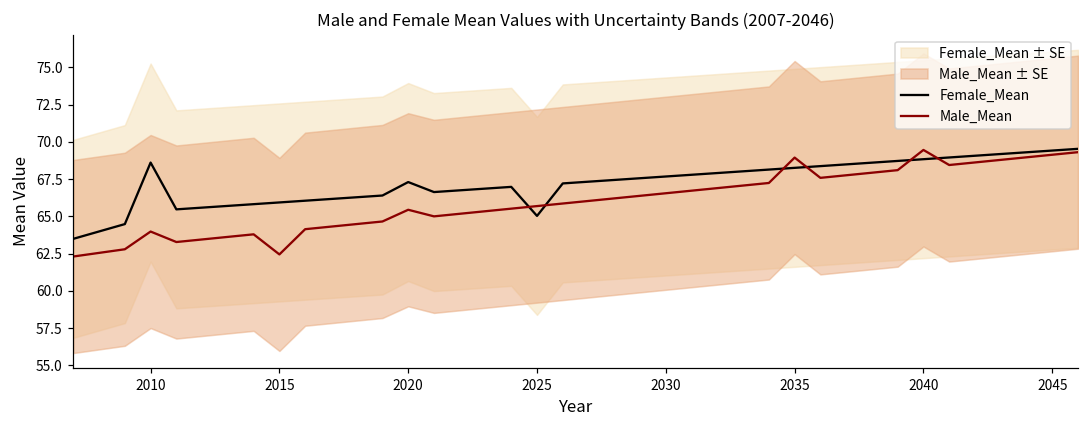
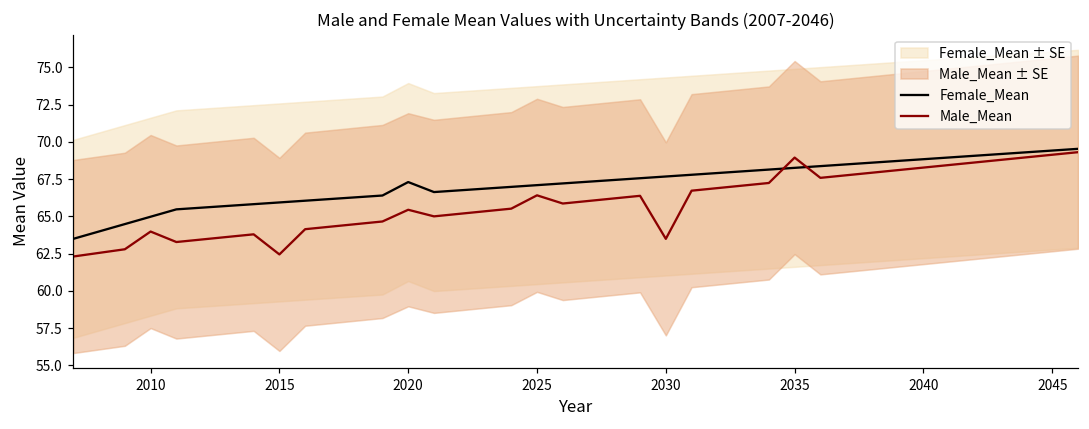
  {
    "Female_Mean": {
-     "2010": 68.6,
+     "2010": 65.0,
      "2015": 65.9,
      "2020": 67.3,
-     "2025": 65.0,
+     "2025": 67.1,
      "2030": 67.7,
      "2035": 68.3,
      "2040": 68.8,
      "2045": 69.4
    },
    "Male_Mean": {
      "2010": 64.0,
      "2015": 62.4,
      "2020": 65.4,
-     "2025": 65.7,
-     "2030": 66.6,
+     "2025": 66.4,
+     "2030": 63.5,
      "2035": 68.9,
-     "2040": 69.5,
+     "2040": 68.3,
      "2045": 69.1
    }
  }
